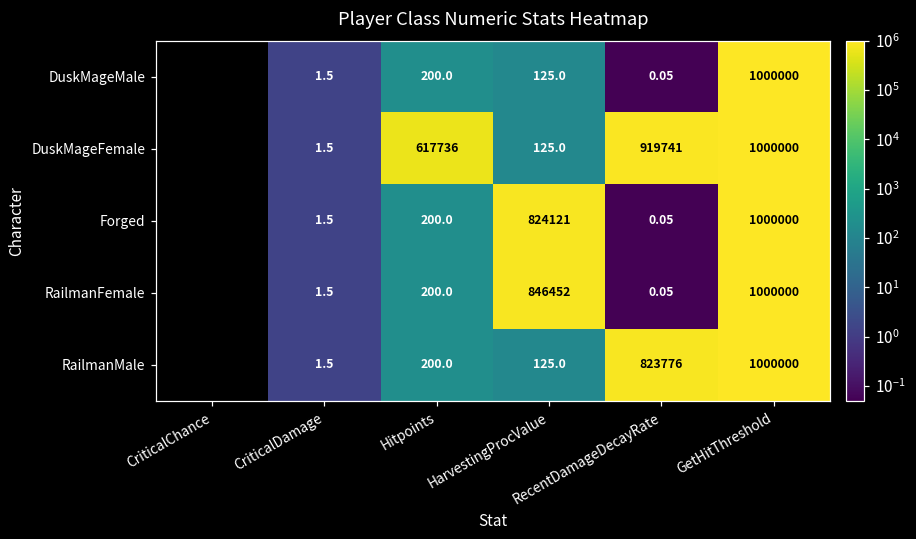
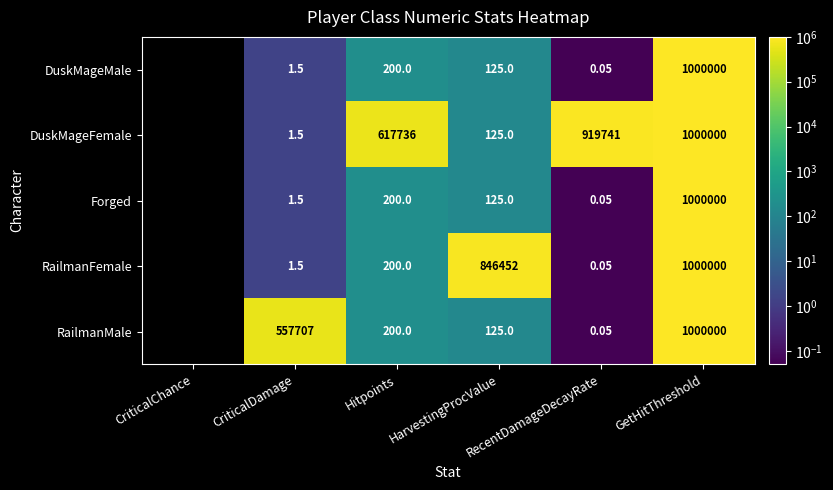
  {
    "DuskMageMale": {
      "CriticalDamage": 1.5,
      "Hitpoints": 200.0,
      "HarvestingProcValue": 125.0,
      "RecentDamageDecayRate": 0.05,
      "GetHitThreshold": 1000000
    },
    "DuskMageFemale": {
      "CriticalDamage": 1.5,
      "Hitpoints": 617736,
      "HarvestingProcValue": 125.0,
      "RecentDamageDecayRate": 919741,
      "GetHitThreshold": 1000000
    },
    "Forged": {
      "CriticalDamage": 1.5,
      "Hitpoints": 200.0,
-     "HarvestingProcValue": 824121,
+     "HarvestingProcValue": 125.0,
      "RecentDamageDecayRate": 0.05,
      "GetHitThreshold": 1000000
    },
    "RailmanFemale": {
      "CriticalDamage": 1.5,
      "Hitpoints": 200.0,
      "HarvestingProcValue": 846452,
      "RecentDamageDecayRate": 0.05,
      "GetHitThreshold": 1000000
    },
    "RailmanMale": {
-     "CriticalDamage": 1.5,
+     "CriticalDamage": 557707,
      "Hitpoints": 200.0,
      "HarvestingProcValue": 125.0,
-     "RecentDamageDecayRate": 823776,
+     "RecentDamageDecayRate": 0.05,
      "GetHitThreshold": 1000000
    }
  }
